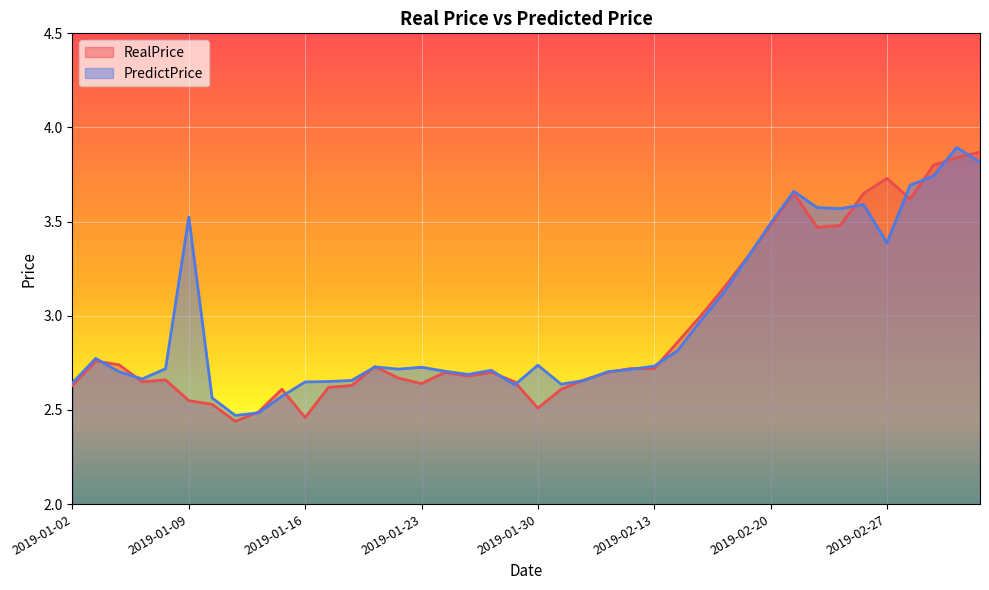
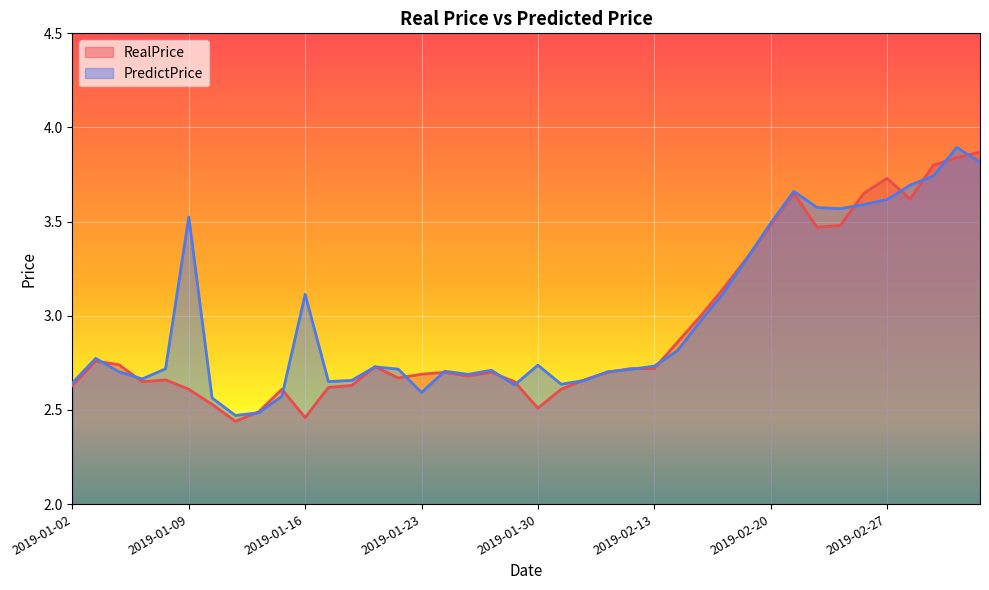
  {
    "RealPrice": {
      "2019-01-02": 2.63,
-     "2019-01-09": 2.55,
+     "2019-01-09": 2.61,
      "2019-01-16": 2.46,
-     "2019-01-23": 2.64,
+     "2019-01-23": 2.69,
      "2019-01-30": 2.51,
      "2019-02-27": 3.73
    },
    "PredictPrice": {
      "2019-01-02": 2.64,
      "2019-01-09": 3.53,
-     "2019-01-16": 2.65,
-     "2019-01-23": 2.73,
+     "2019-01-16": 3.11,
+     "2019-01-23": 2.59,
      "2019-01-30": 2.74,
-     "2019-02-27": 3.39
+     "2019-02-27": 3.62
    }
  }
